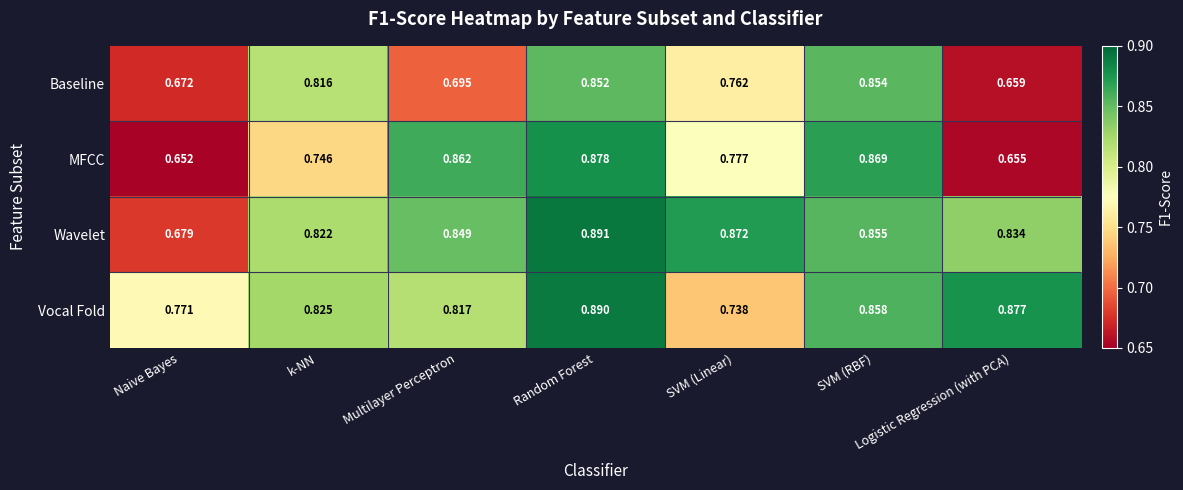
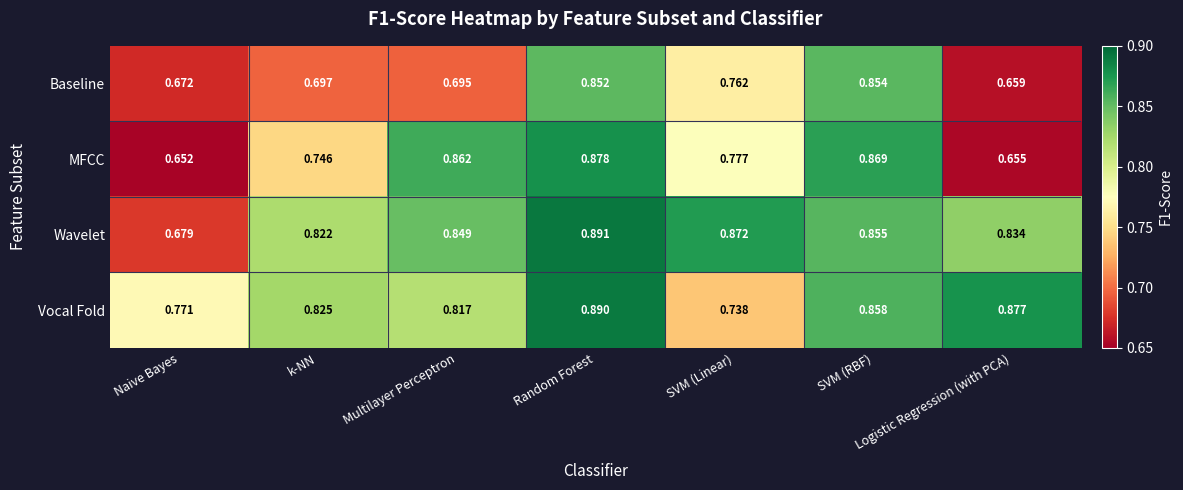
  {
    "Baseline": {
      "Naive Bayes": 0.672,
-     "k-NN": 0.816,
+     "k-NN": 0.697,
      "Multilayer Perceptron": 0.695,
      "Random Forest": 0.852,
      "SVM (Linear)": 0.762,
      "SVM (RBF)": 0.854,
      "Logistic Regression (with PCA)": 0.659
    },
    "MFCC": {
      "Naive Bayes": 0.652,
      "k-NN": 0.746,
      "Multilayer Perceptron": 0.862,
      "Random Forest": 0.878,
      "SVM (Linear)": 0.777,
      "SVM (RBF)": 0.869,
      "Logistic Regression (with PCA)": 0.655
    },
    "Wavelet": {
      "Naive Bayes": 0.679,
      "k-NN": 0.822,
      "Multilayer Perceptron": 0.849,
      "Random Forest": 0.891,
      "SVM (Linear)": 0.872,
      "SVM (RBF)": 0.855,
      "Logistic Regression (with PCA)": 0.834
    },
    "Vocal Fold": {
      "Naive Bayes": 0.771,
      "k-NN": 0.825,
      "Multilayer Perceptron": 0.817,
      "Random Forest": 0.890,
      "SVM (Linear)": 0.738,
      "SVM (RBF)": 0.858,
      "Logistic Regression (with PCA)": 0.877
    }
  }
